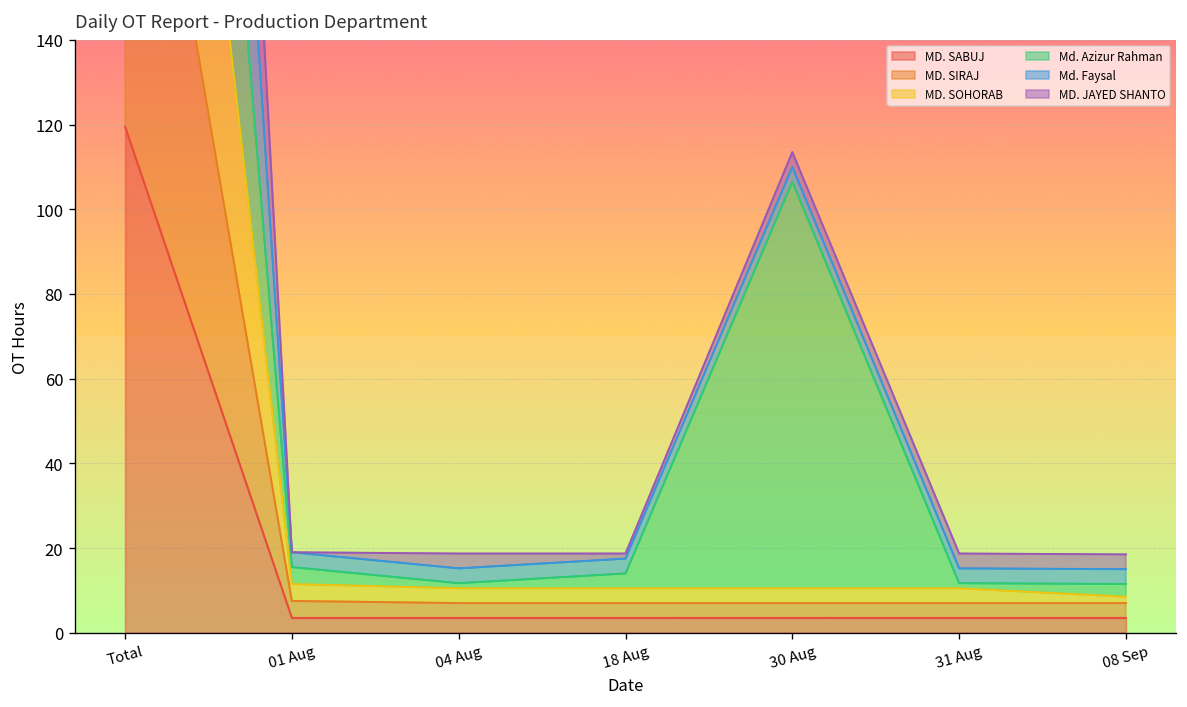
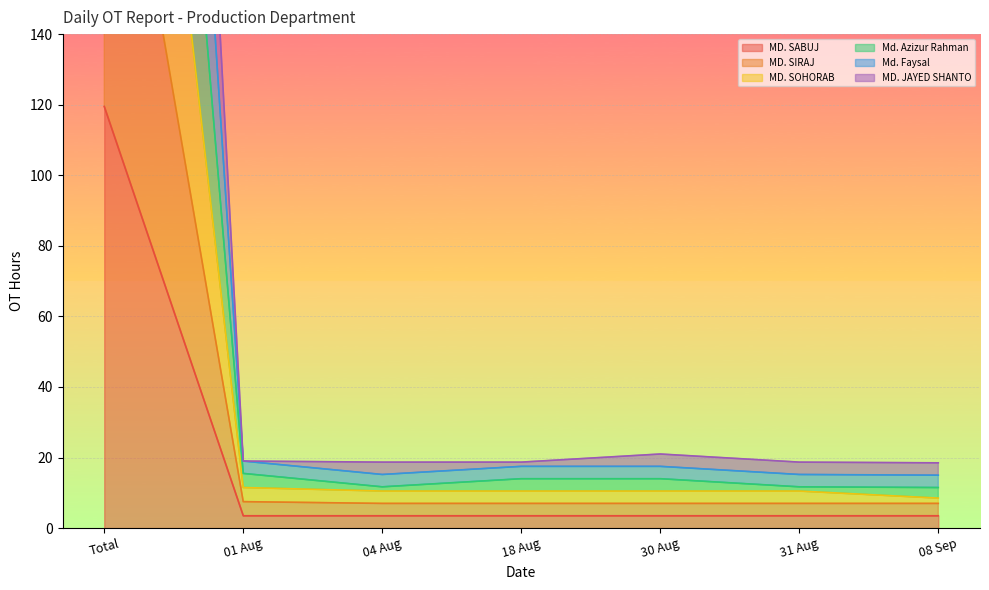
  {
    "Md. Azizur Rahman": {
      "01 Aug": 4,
      "04 Aug": 1,
      "18 Aug": 4,
-     "30 Aug": 96,
+     "30 Aug": 4,
      "31 Aug": 1,
      "08 Sep": 3
    },
    "Md. Faysal": {
      "04 Aug": 4,
      "18 Aug": 4,
      "30 Aug": 4,
      "31 Aug": 4,
      "08 Sep": 4
    },
    "MD. JAYED SHANTO": {
      "04 Aug": 4,
      "18 Aug": 1,
      "30 Aug": 4,
      "31 Aug": 4,
      "08 Sep": 4
    }
  }
